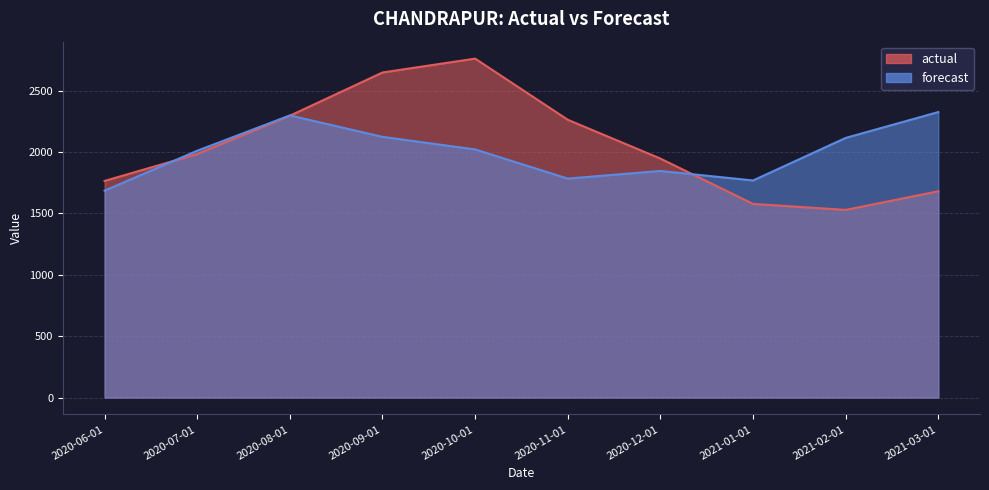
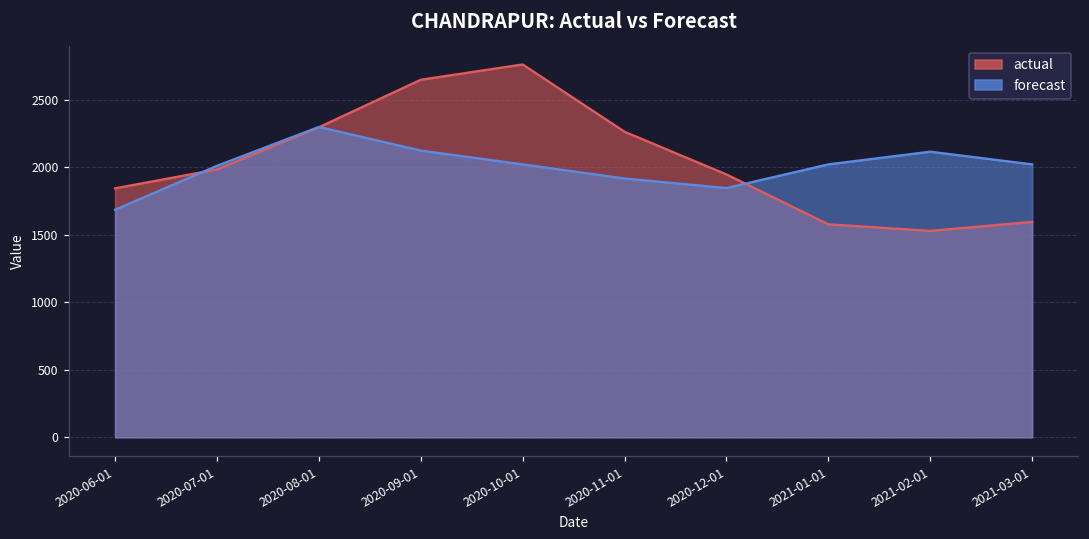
  {
    "actual": {
-     "2020-06-01": 1760,
+     "2020-06-01": 1840,
      "2020-07-01": 1980,
      "2020-09-01": 2650,
      "2020-10-01": 2760,
      "2020-11-01": 2260,
      "2020-12-01": 1950,
      "2021-01-01": 1580,
      "2021-02-01": 1530,
-     "2021-03-01": 1680
+     "2021-03-01": 1600
    },
    "forecast": {
      "2020-06-01": 1680,
      "2020-07-01": 2010,
      "2020-09-01": 2120,
      "2020-10-01": 2020,
-     "2020-11-01": 1780,
+     "2020-11-01": 1920,
      "2020-12-01": 1850,
-     "2021-01-01": 1770,
+     "2021-01-01": 2020,
      "2021-02-01": 2110,
-     "2021-03-01": 2320
+     "2021-03-01": 2020
    }
  }
